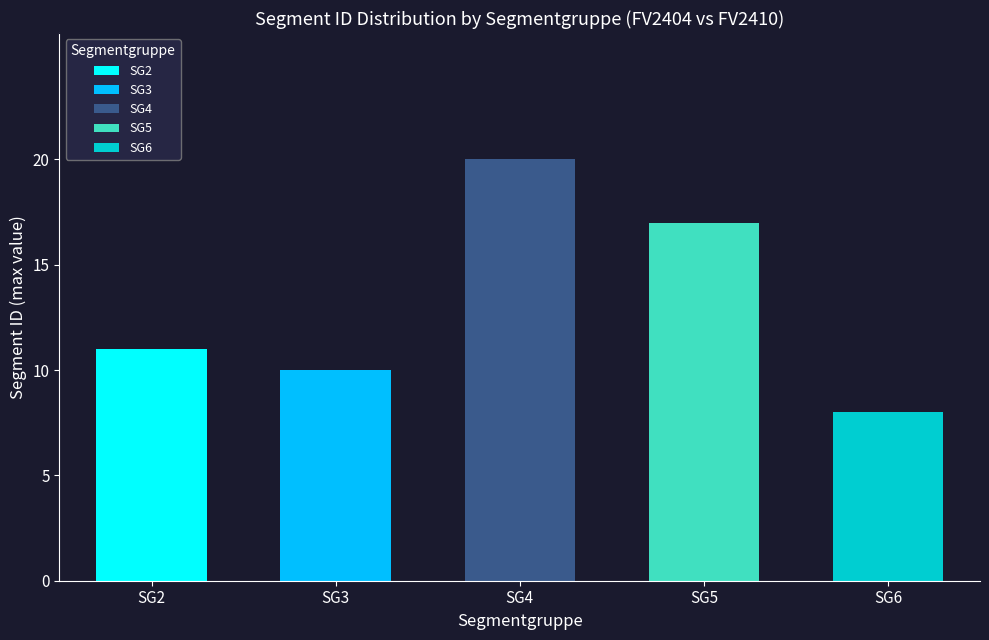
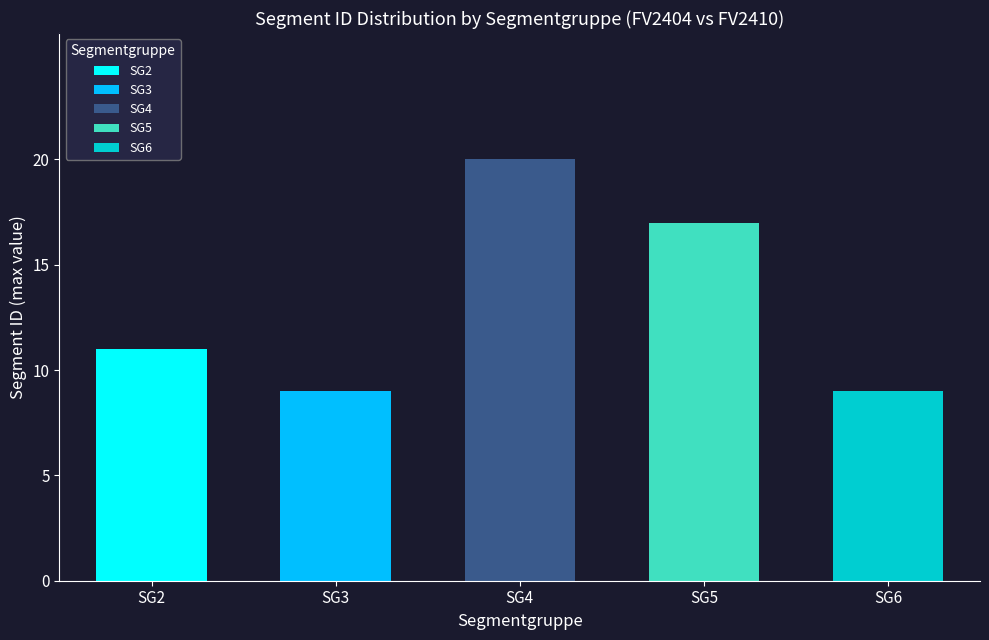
  {
    "SG2": 11,
-   "SG3": 10,
+   "SG3": 9,
    "SG4": 20,
    "SG5": 17,
-   "SG6": 8
+   "SG6": 9
  }
